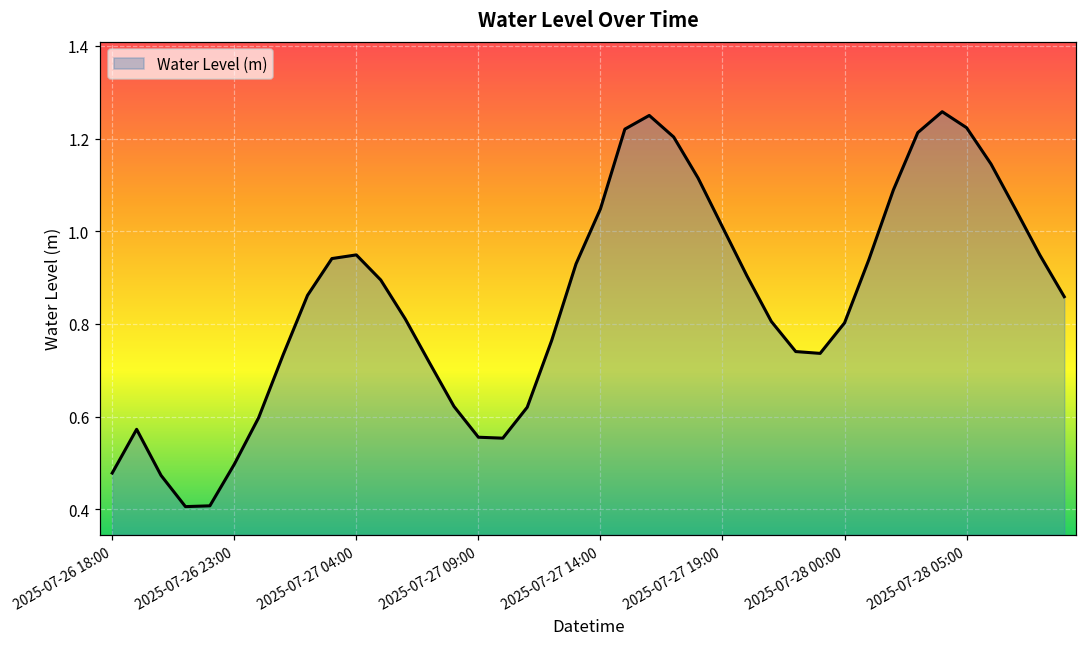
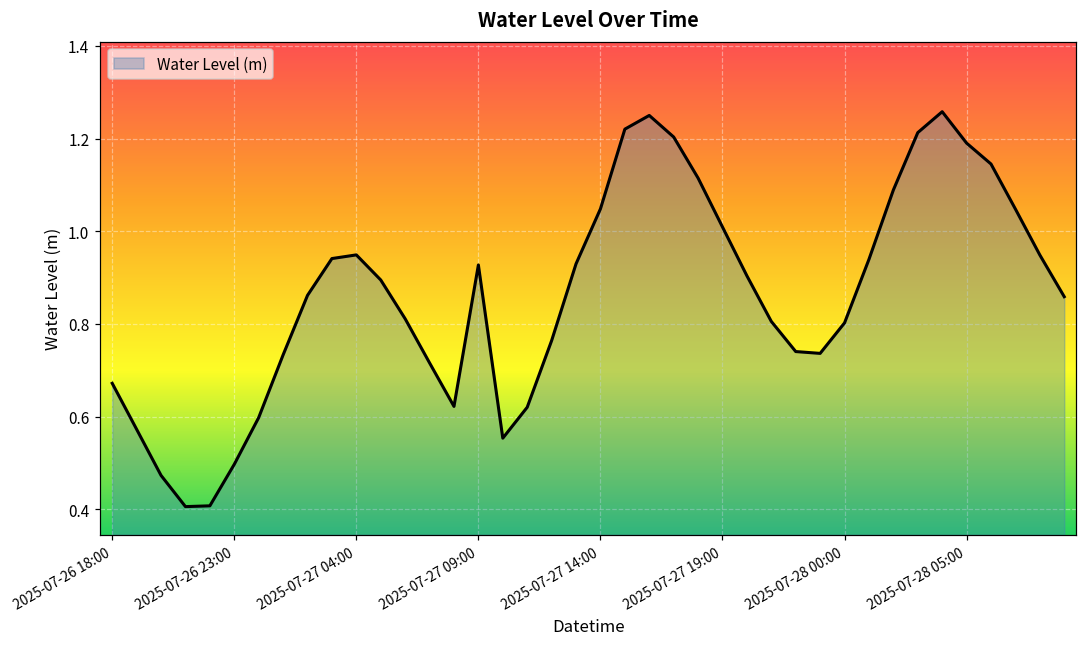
  {
-   "2025-07-26 18:00": 0.48,
+   "2025-07-26 18:00": 0.67,
    "2025-07-26 23:00": 0.50,
    "2025-07-27 04:00": 0.95,
-   "2025-07-27 09:00": 0.56,
+   "2025-07-27 09:00": 0.93,
    "2025-07-27 14:00": 1.05,
    "2025-07-27 19:00": 1.01,
    "2025-07-28 00:00": 0.80,
-   "2025-07-28 05:00": 1.22
+   "2025-07-28 05:00": 1.19
  }
